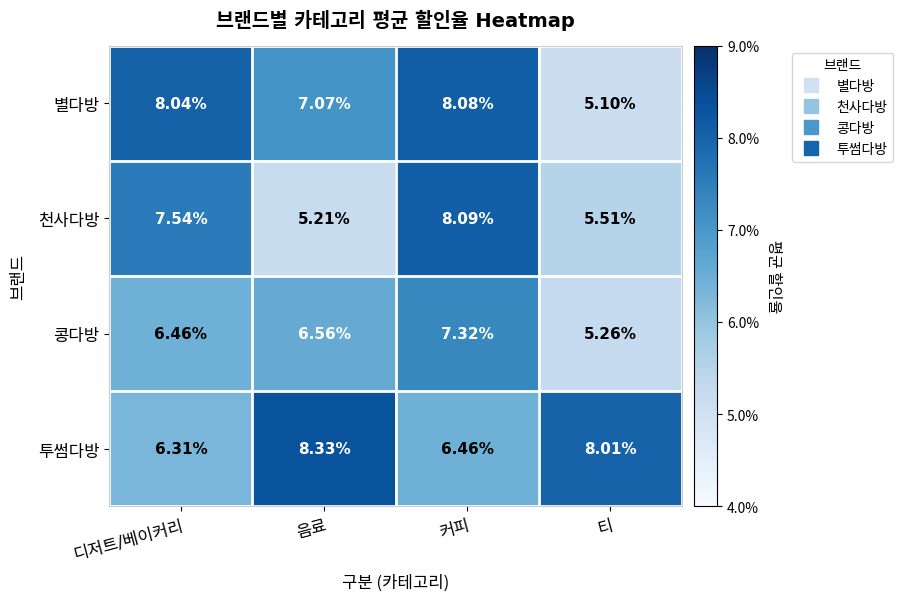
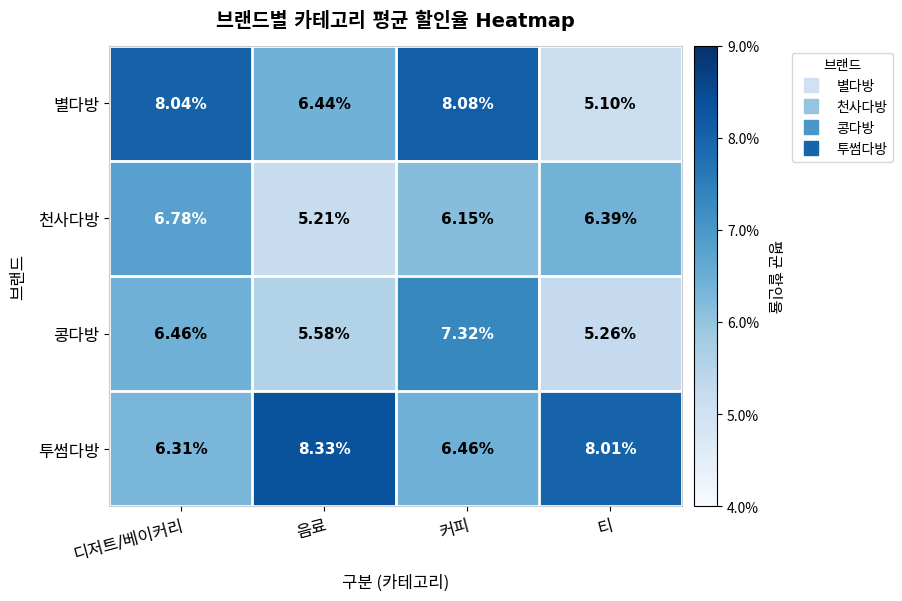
  {
    "별다방": {
      "디저트/베이커리": "8.04%",
-     "음료": "7.07%",
+     "음료": "6.44%",
      "커피": "8.08%",
      "티": "5.10%"
    },
    "천사다방": {
-     "디저트/베이커리": "7.54%",
+     "디저트/베이커리": "6.78%",
      "음료": "5.21%",
-     "커피": "8.09%",
-     "티": "5.51%"
+     "커피": "6.15%",
+     "티": "6.39%"
    },
    "콩다방": {
      "디저트/베이커리": "6.46%",
-     "음료": "6.56%",
+     "음료": "5.58%",
      "커피": "7.32%",
      "티": "5.26%"
    },
    "투썸다방": {
      "디저트/베이커리": "6.31%",
      "음료": "8.33%",
      "커피": "6.46%",
      "티": "8.01%"
    }
  }
